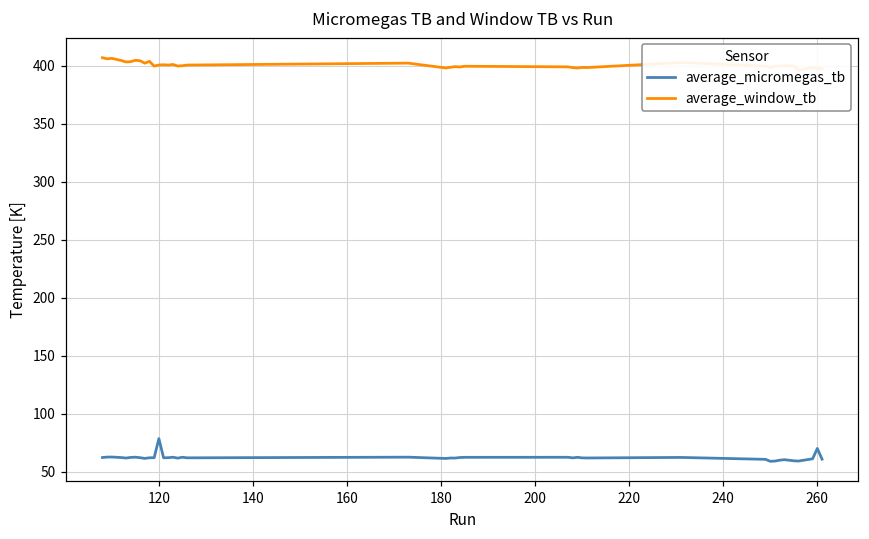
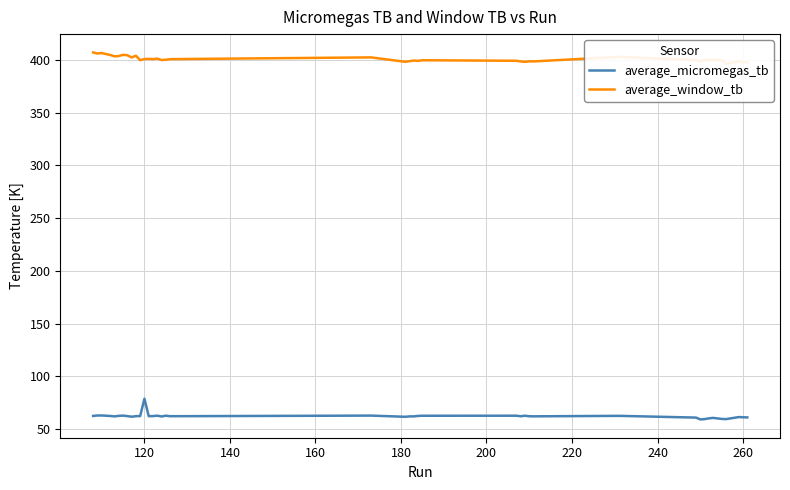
  {
    "average_micromegas_tb": {
      "120": 79,
-     "260": 70
+     "260": 61
    },
    "average_window_tb": {
      "120": 401
    }
  }
